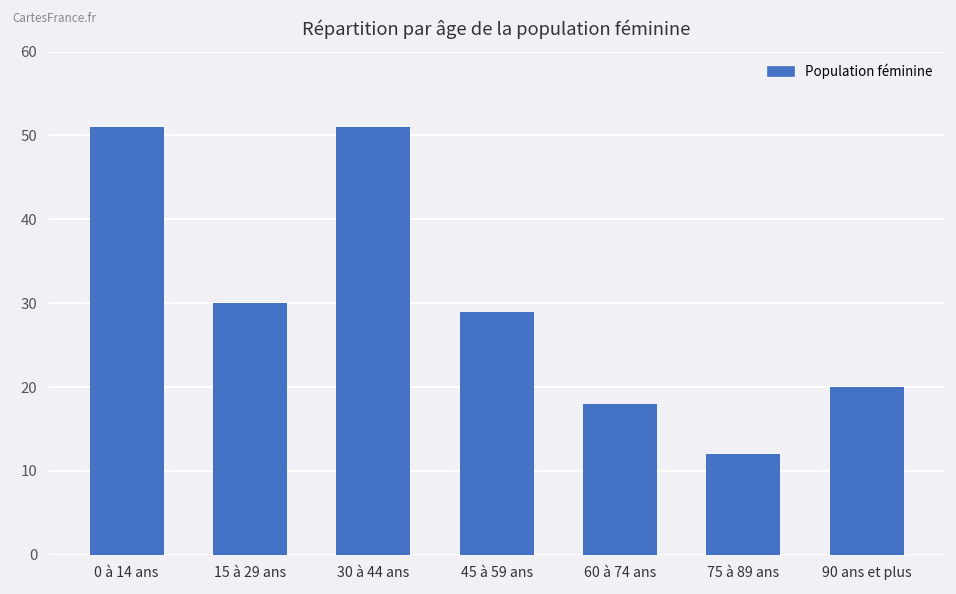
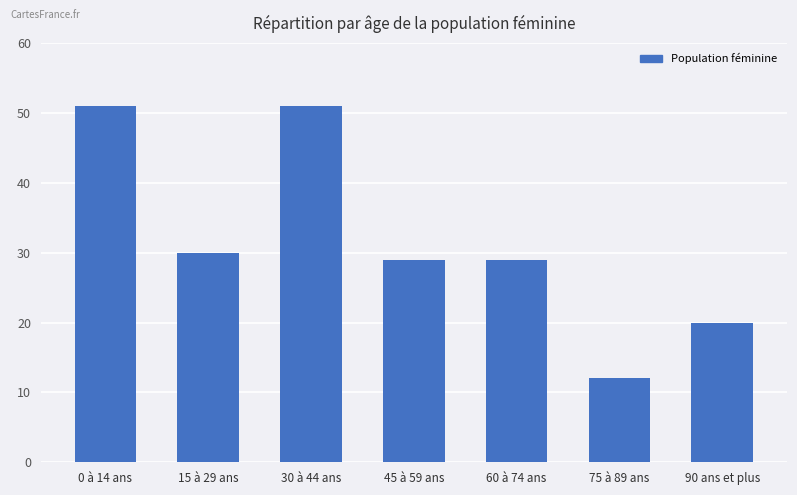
  {
    "0 à 14 ans": 51,
    "15 à 29 ans": 30,
    "30 à 44 ans": 51,
    "45 à 59 ans": 29,
-   "60 à 74 ans": 18,
+   "60 à 74 ans": 29,
    "75 à 89 ans": 12,
    "90 ans et plus": 20
  }
